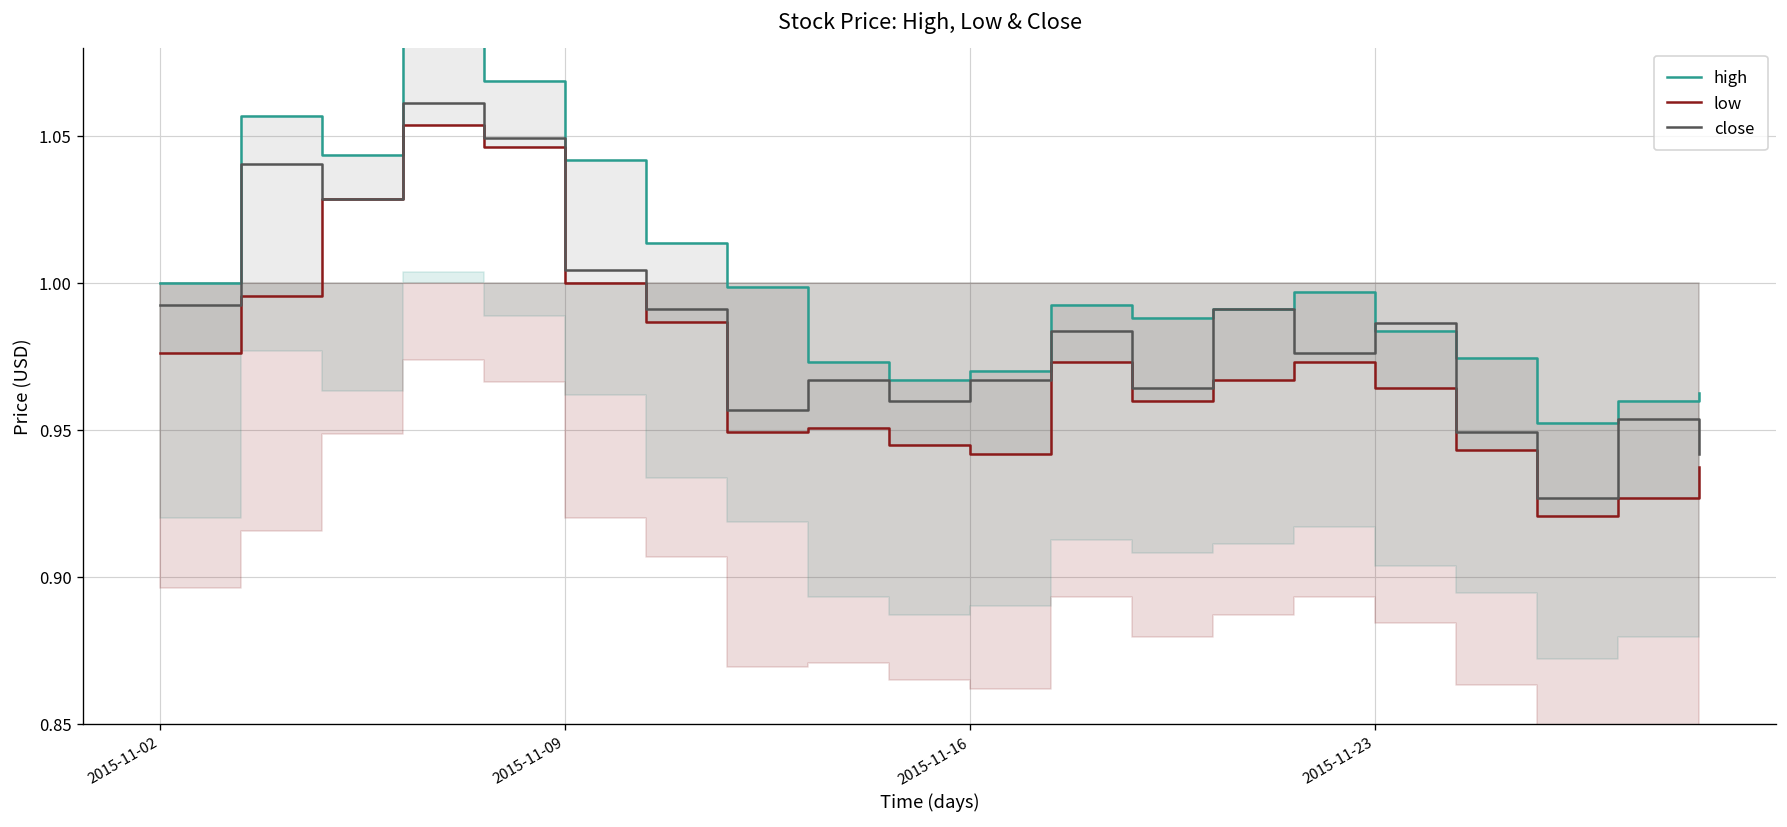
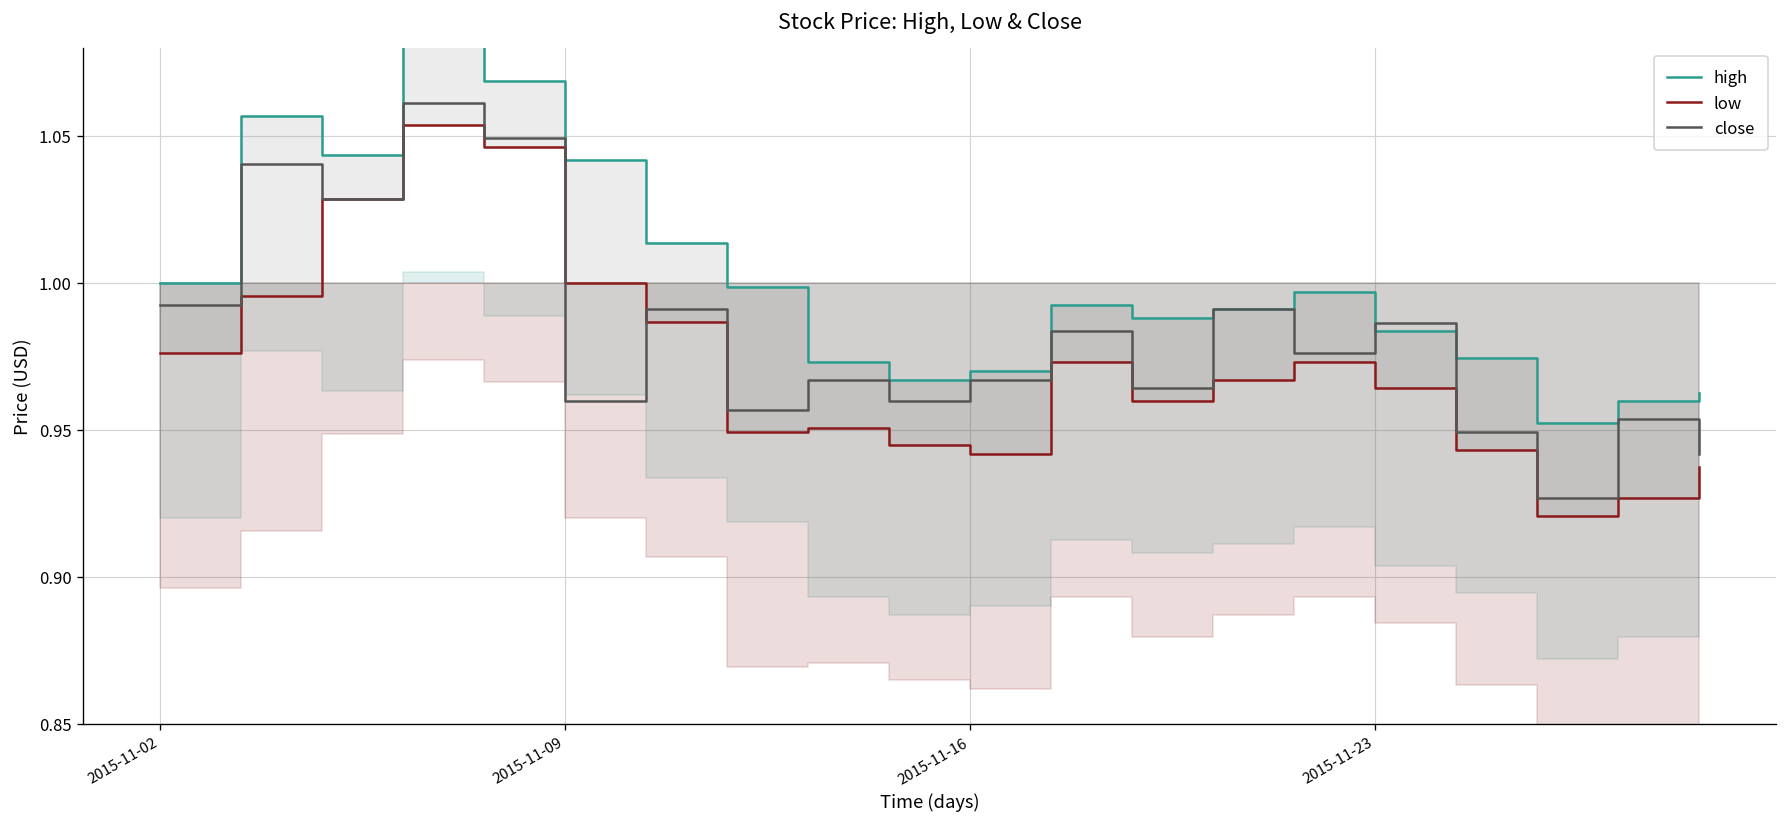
  {
    "close": {
      "2015-11-02": 0.993,
-     "2015-11-09": 1.004,
+     "2015-11-09": 0.960,
      "2015-11-23": 0.986
    }
  }
